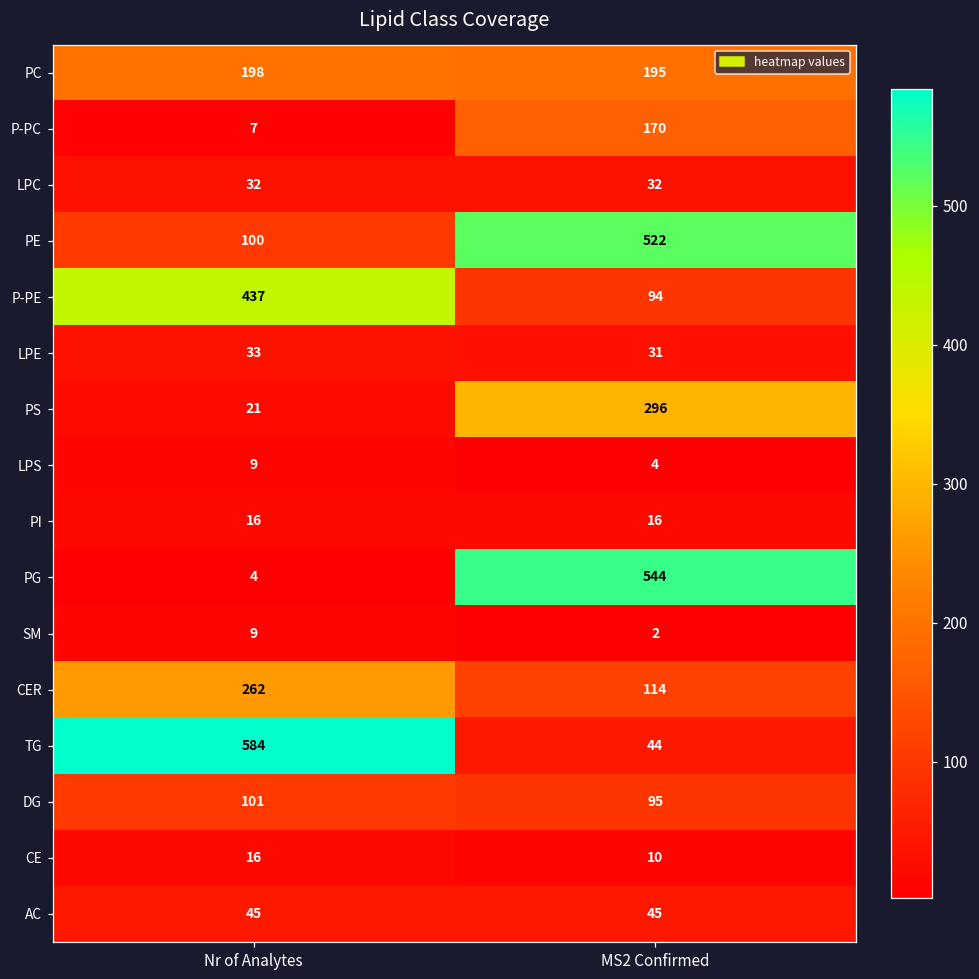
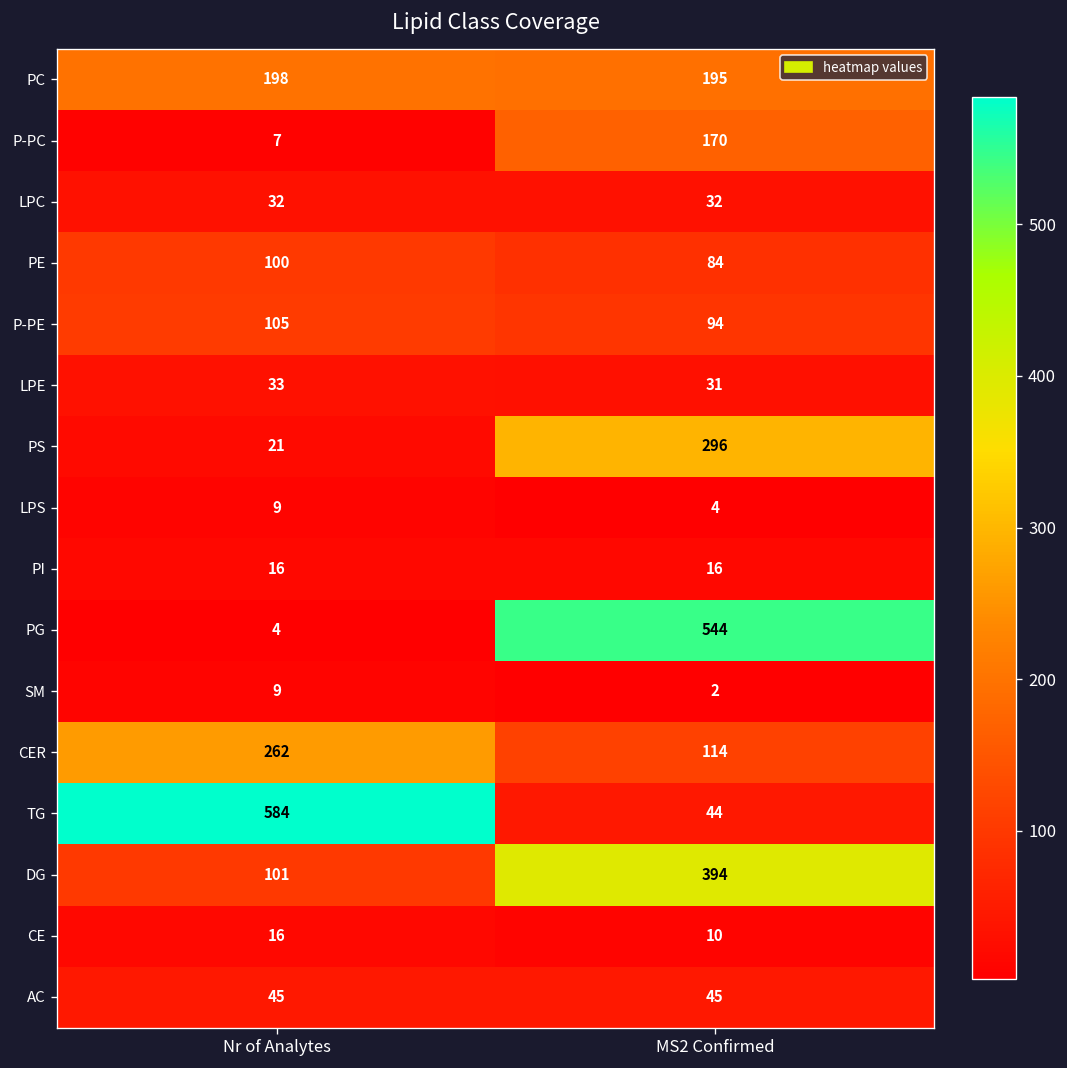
  {
    "PC": {
      "Nr of Analytes": 198,
      "MS2 Confirmed": 195
    },
    "P-PC": {
      "Nr of Analytes": 7,
      "MS2 Confirmed": 170
    },
    "LPC": {
      "Nr of Analytes": 32,
      "MS2 Confirmed": 32
    },
    "PE": {
      "Nr of Analytes": 100,
-     "MS2 Confirmed": 522
+     "MS2 Confirmed": 84
    },
    "P-PE": {
-     "Nr of Analytes": 437,
+     "Nr of Analytes": 105,
      "MS2 Confirmed": 94
    },
    "LPE": {
      "Nr of Analytes": 33,
      "MS2 Confirmed": 31
    },
    "PS": {
      "Nr of Analytes": 21,
      "MS2 Confirmed": 296
    },
    "LPS": {
      "Nr of Analytes": 9,
      "MS2 Confirmed": 4
    },
    "PI": {
      "Nr of Analytes": 16,
      "MS2 Confirmed": 16
    },
    "PG": {
      "Nr of Analytes": 4,
      "MS2 Confirmed": 544
    },
    "SM": {
      "Nr of Analytes": 9,
      "MS2 Confirmed": 2
    },
    "CER": {
      "Nr of Analytes": 262,
      "MS2 Confirmed": 114
    },
    "TG": {
      "Nr of Analytes": 584,
      "MS2 Confirmed": 44
    },
    "DG": {
      "Nr of Analytes": 101,
-     "MS2 Confirmed": 95
+     "MS2 Confirmed": 394
    },
    "CE": {
      "Nr of Analytes": 16,
      "MS2 Confirmed": 10
    },
    "AC": {
      "Nr of Analytes": 45,
      "MS2 Confirmed": 45
    }
  }
